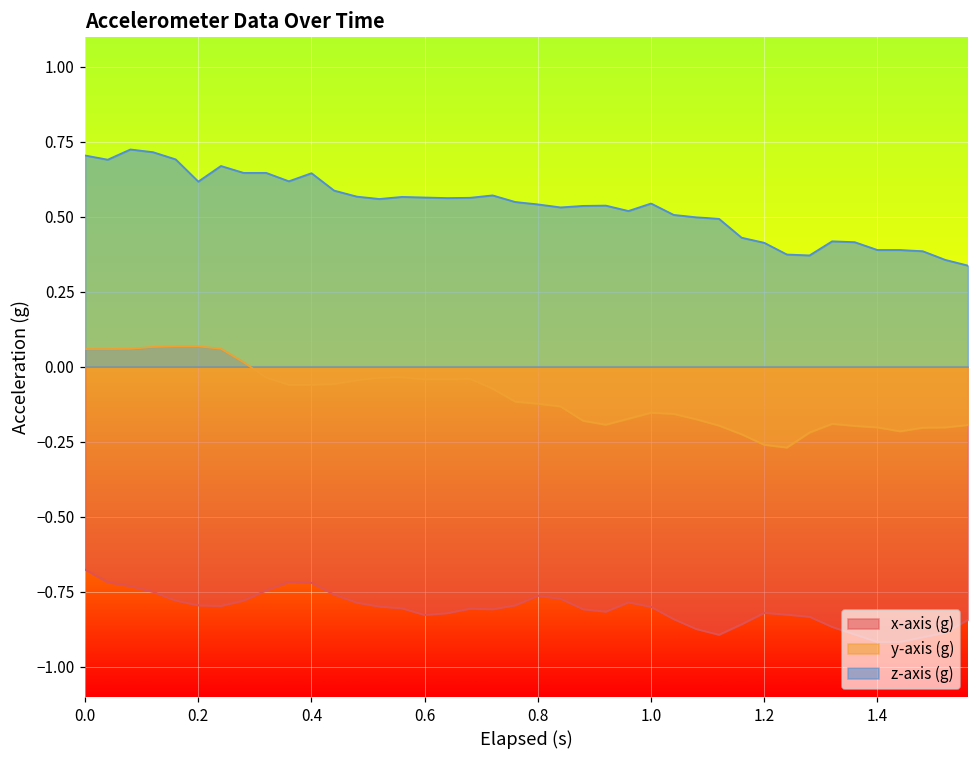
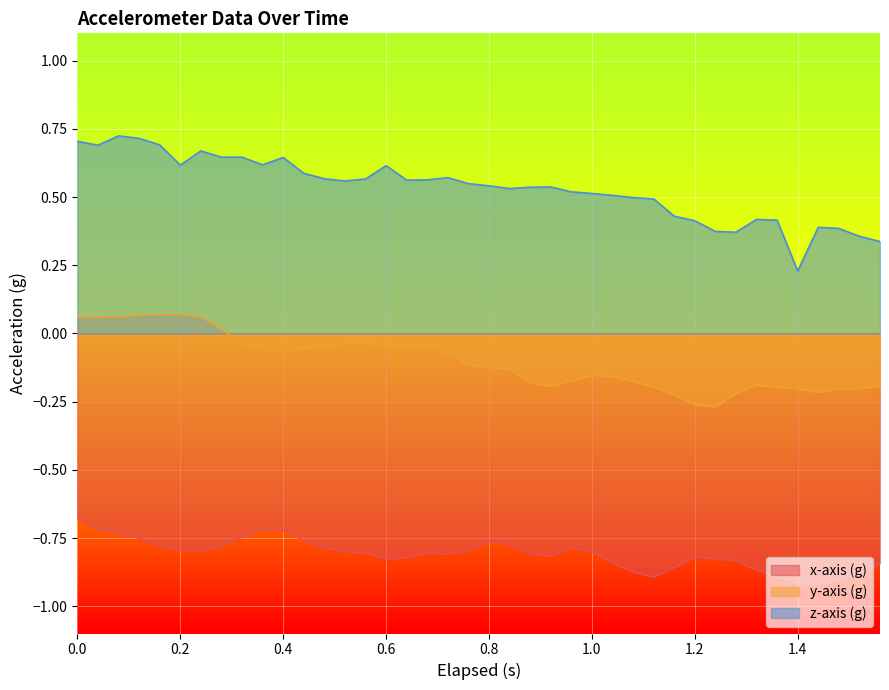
  {
    "z-axis (g)": {
      "0.0": 0.70,
      "0.2": 0.62,
      "0.4": 0.65,
-     "0.6": 0.56,
+     "0.6": 0.62,
      "0.8": 0.54,
-     "1.0": 0.54,
+     "1.0": 0.51,
      "1.2": 0.41,
-     "1.4": 0.39
+     "1.4": 0.23
    }
  }
